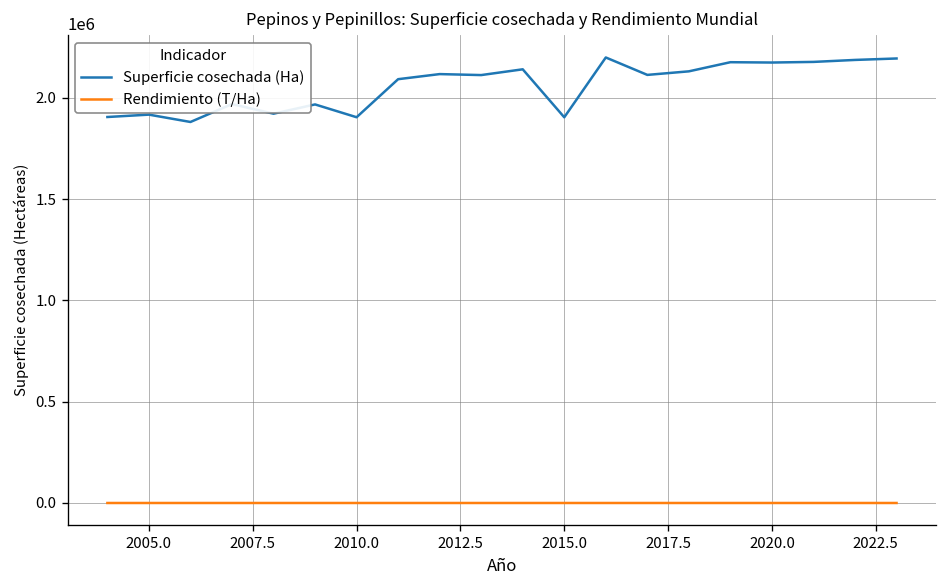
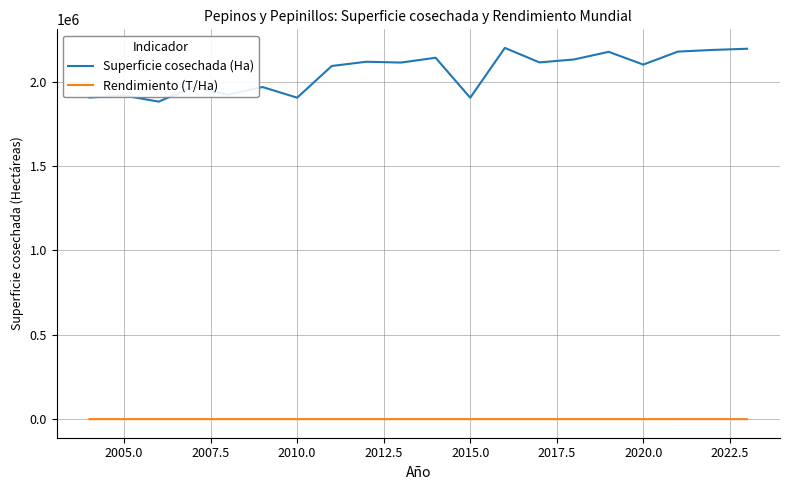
  {
    "Superficie cosechada (Ha)": {
      "2010.0": 1900000,
      "2015.0": 1900000,
-     "2020.0": 2170000
+     "2020.0": 2100000
    },
    "Rendimiento (T/Ha)": {
      "2005.0": 0,
      "2010.0": 0,
      "2015.0": 0,
      "2020.0": 0
    }
  }
